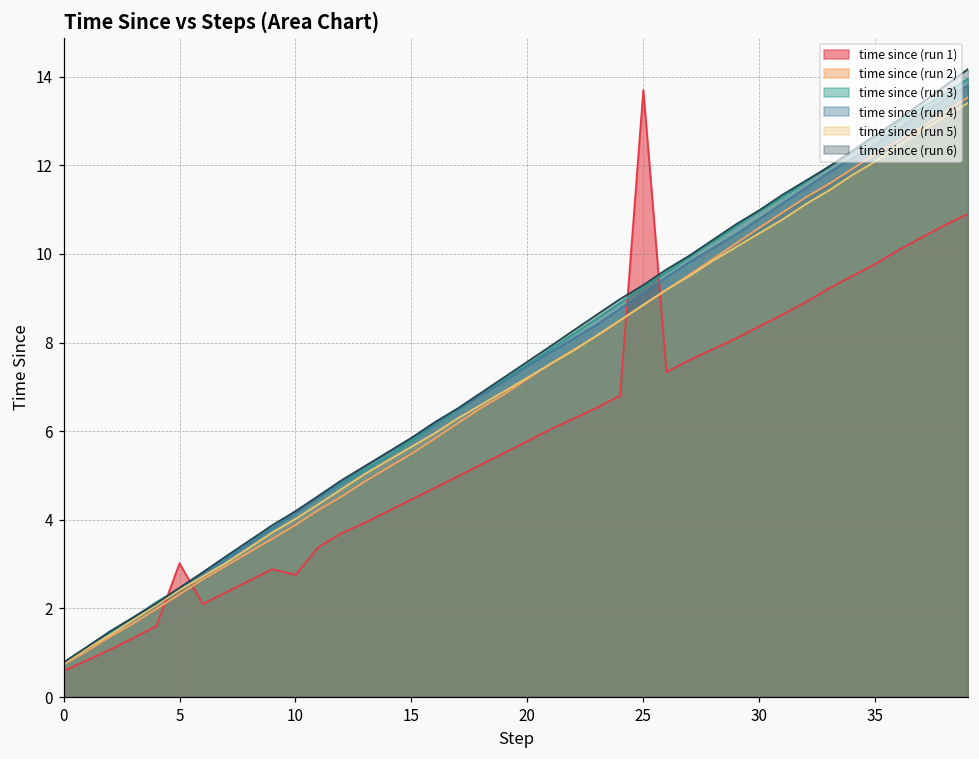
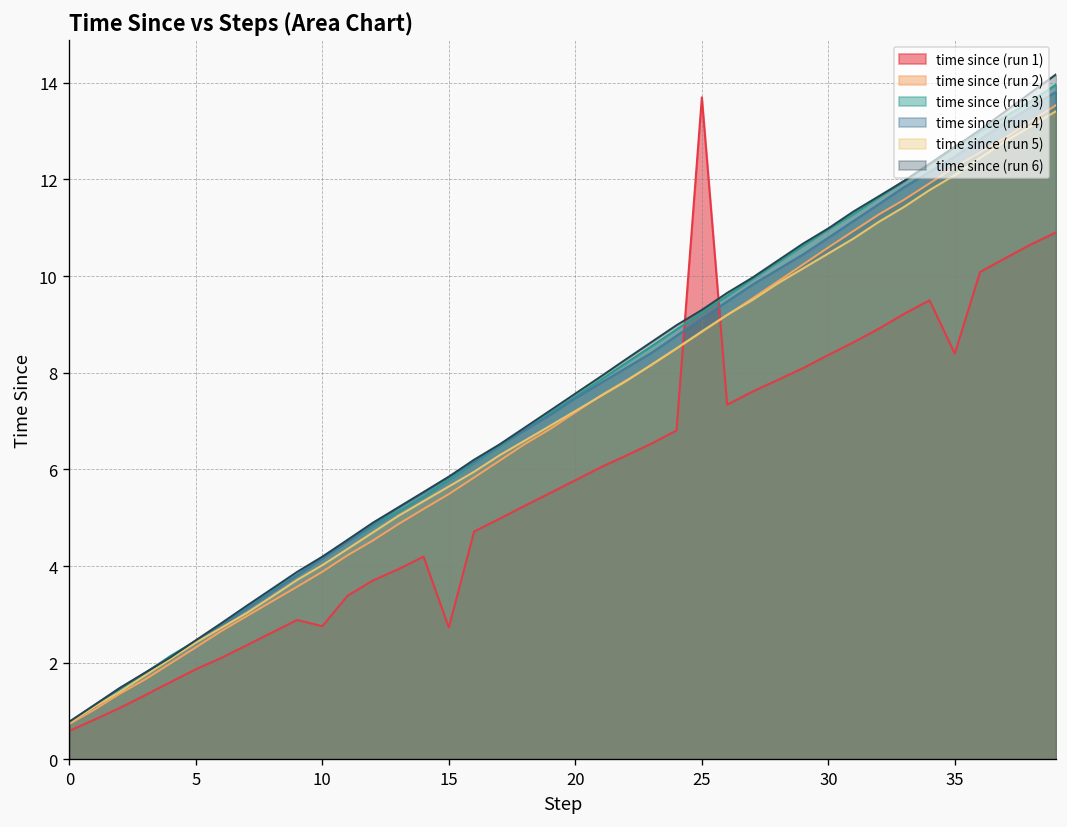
  {
    "time since (run 1)": {
      "0": 0.6,
-     "5": 3.0,
+     "5": 1.9,
      "10": 2.8,
-     "15": 4.5,
+     "15": 2.7,
      "20": 5.8,
      "25": 13.7,
      "30": 8.4,
-     "35": 9.8
+     "35": 8.4
    }
  }
